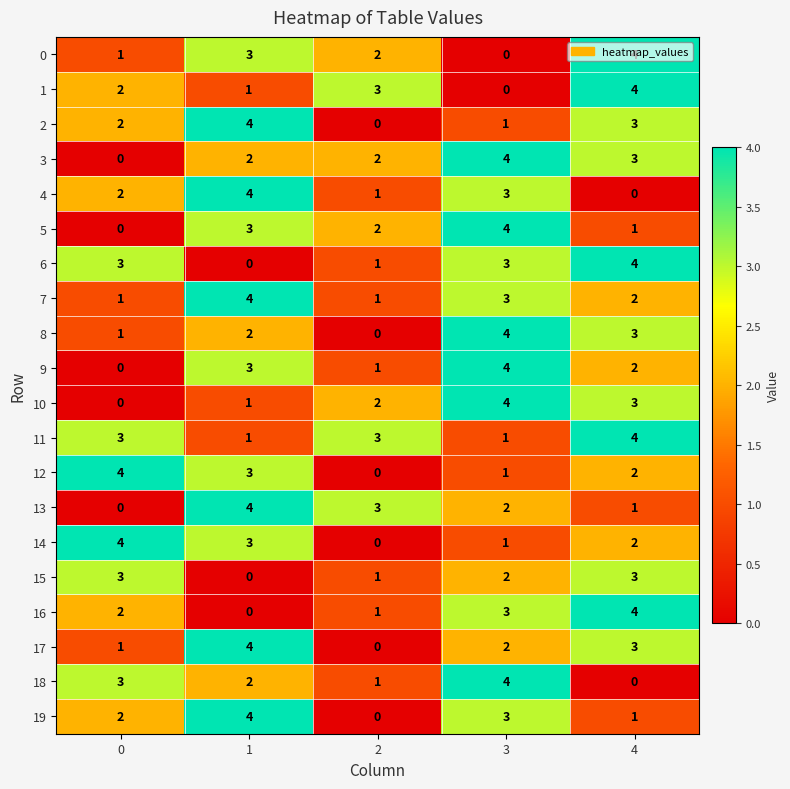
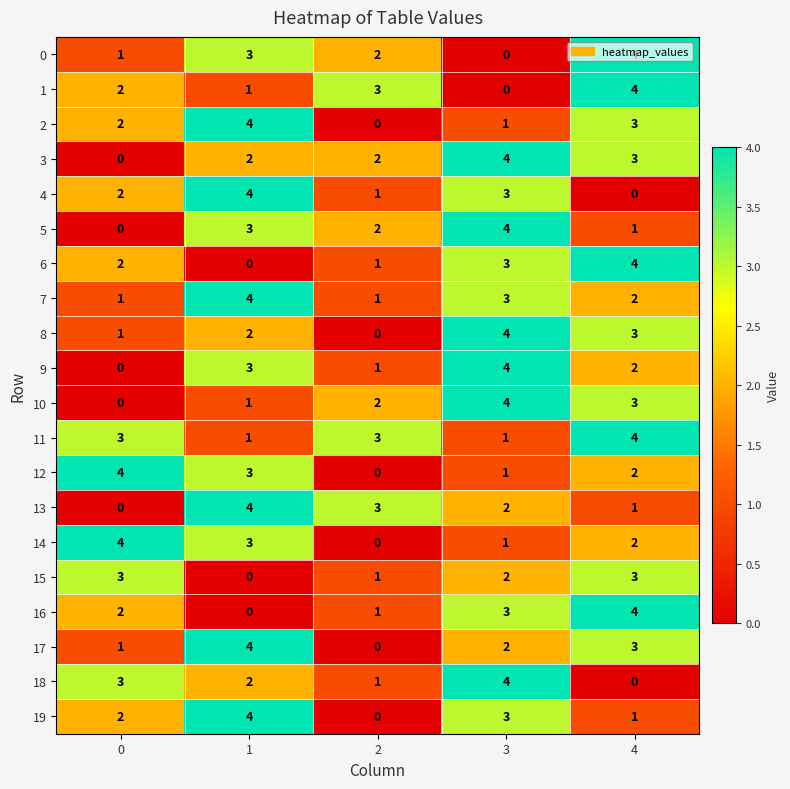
  {
    "0": {
      "0": 1,
      "1": 3,
      "2": 2,
      "3": 0
    },
    "1": {
      "0": 2,
      "1": 1,
      "2": 3,
      "3": 0,
      "4": 4
    },
    "2": {
      "0": 2,
      "1": 4,
      "2": 0,
      "3": 1,
      "4": 3
    },
    "3": {
      "0": 0,
      "1": 2,
      "2": 2,
      "3": 4,
      "4": 3
    },
    "4": {
      "0": 2,
      "1": 4,
      "2": 1,
      "3": 3,
      "4": 0
    },
    "5": {
      "0": 0,
      "1": 3,
      "2": 2,
      "3": 4,
      "4": 1
    },
    "6": {
-     "0": 3,
+     "0": 2,
      "1": 0,
      "2": 1,
      "3": 3,
      "4": 4
    },
    "7": {
      "0": 1,
      "1": 4,
      "2": 1,
      "3": 3,
      "4": 2
    },
    "8": {
      "0": 1,
      "1": 2,
      "2": 0,
      "3": 4,
      "4": 3
    },
    "9": {
      "0": 0,
      "1": 3,
      "2": 1,
      "3": 4,
      "4": 2
    },
    "10": {
      "0": 0,
      "1": 1,
      "2": 2,
      "3": 4,
      "4": 3
    },
    "11": {
      "0": 3,
      "1": 1,
      "2": 3,
      "3": 1,
      "4": 4
    },
    "12": {
      "0": 4,
      "1": 3,
      "2": 0,
      "3": 1,
      "4": 2
    },
    "13": {
      "0": 0,
      "1": 4,
      "2": 3,
      "3": 2,
      "4": 1
    },
    "14": {
      "0": 4,
      "1": 3,
      "2": 0,
      "3": 1,
      "4": 2
    },
    "15": {
      "0": 3,
      "1": 0,
      "2": 1,
      "3": 2,
      "4": 3
    },
    "16": {
      "0": 2,
      "1": 0,
      "2": 1,
      "3": 3,
      "4": 4
    },
    "17": {
      "0": 1,
      "1": 4,
      "2": 0,
      "3": 2,
      "4": 3
    },
    "18": {
      "0": 3,
      "1": 2,
      "2": 1,
      "3": 4,
      "4": 0
    },
    "19": {
      "0": 2,
      "1": 4,
      "2": 0,
      "3": 3,
      "4": 1
    }
  }
